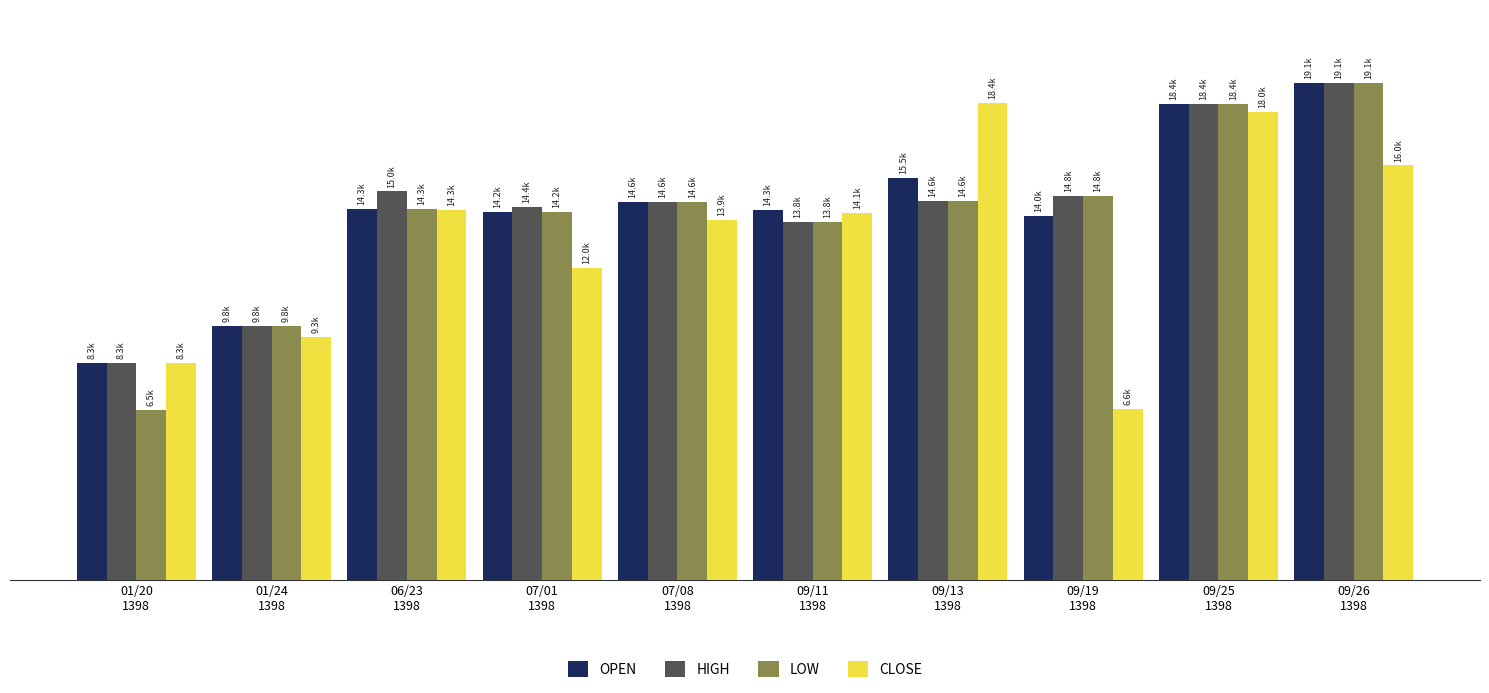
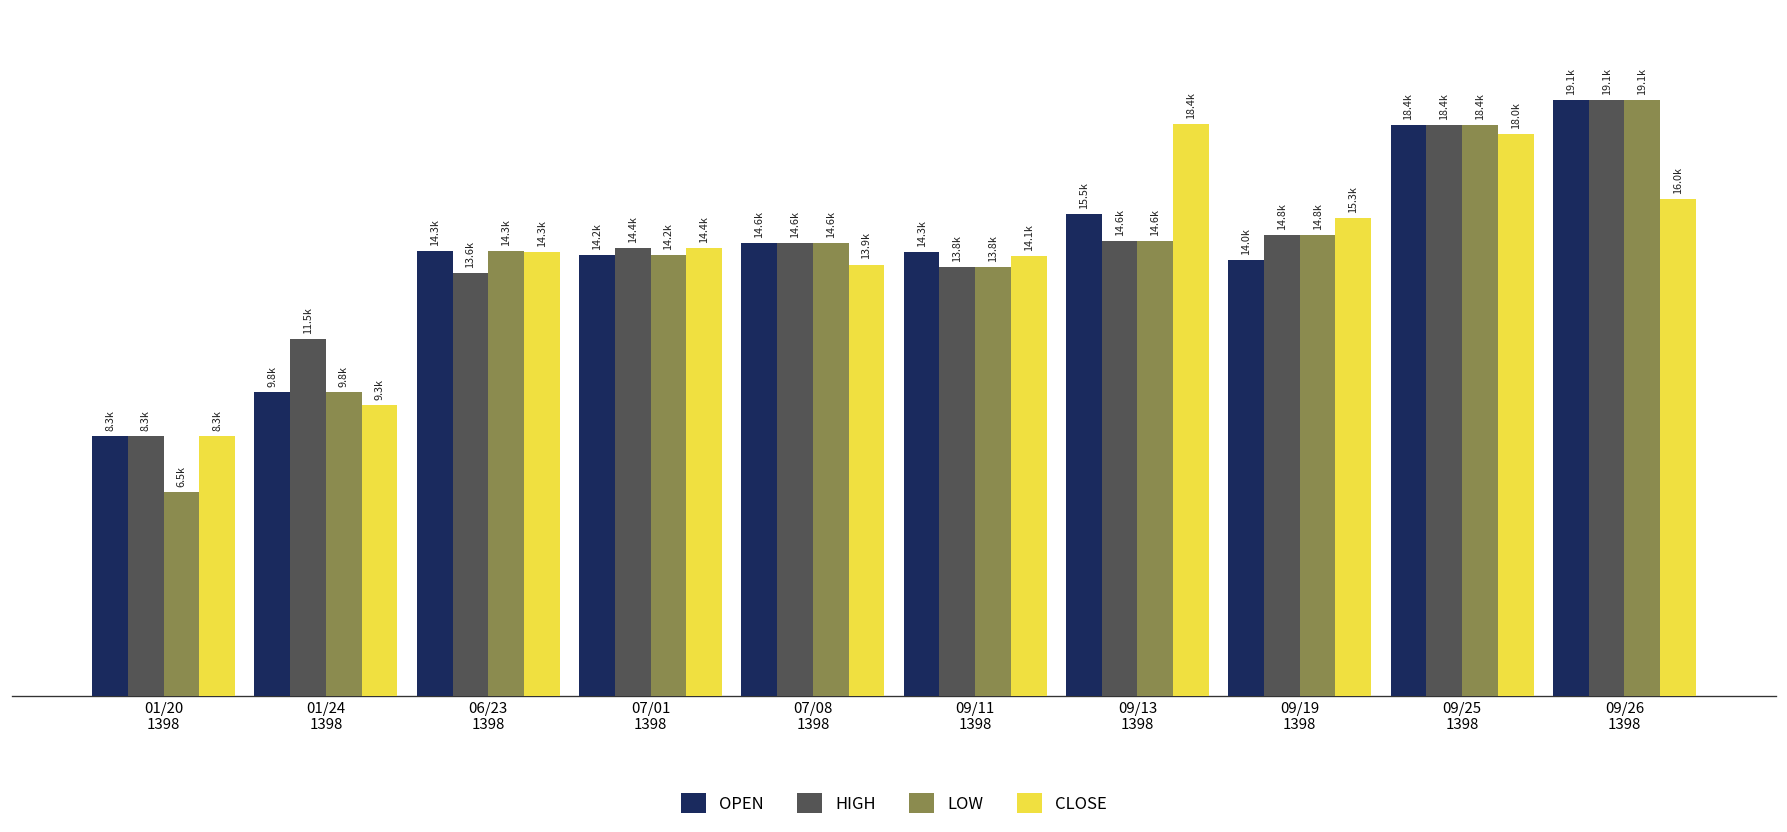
  {
    "OPEN": {
      "01/20 1398": "8.3k",
      "01/24 1398": "9.8k",
      "06/23 1398": "14.3k",
      "07/01 1398": "14.2k",
      "07/08 1398": "14.6k",
      "09/11 1398": "14.3k",
      "09/13 1398": "15.5k",
      "09/19 1398": "14.0k",
      "09/25 1398": "18.4k",
      "09/26 1398": "19.1k"
    },
    "HIGH": {
      "01/20 1398": "8.3k",
-     "01/24 1398": "9.8k",
-     "06/23 1398": "15.0k",
+     "01/24 1398": "11.5k",
+     "06/23 1398": "13.6k",
      "07/01 1398": "14.4k",
      "07/08 1398": "14.6k",
      "09/11 1398": "13.8k",
      "09/13 1398": "14.6k",
      "09/19 1398": "14.8k",
      "09/25 1398": "18.4k",
      "09/26 1398": "19.1k"
    },
    "LOW": {
      "01/20 1398": "6.5k",
      "01/24 1398": "9.8k",
      "06/23 1398": "14.3k",
      "07/01 1398": "14.2k",
      "07/08 1398": "14.6k",
      "09/11 1398": "13.8k",
      "09/13 1398": "14.6k",
      "09/19 1398": "14.8k",
      "09/25 1398": "18.4k",
      "09/26 1398": "19.1k"
    },
    "CLOSE": {
      "01/20 1398": "8.3k",
      "01/24 1398": "9.3k",
      "06/23 1398": "14.3k",
-     "07/01 1398": "12.0k",
+     "07/01 1398": "14.4k",
      "07/08 1398": "13.9k",
      "09/11 1398": "14.1k",
      "09/13 1398": "18.4k",
-     "09/19 1398": "6.6k",
+     "09/19 1398": "15.3k",
      "09/25 1398": "18.0k",
      "09/26 1398": "16.0k"
    }
  }
